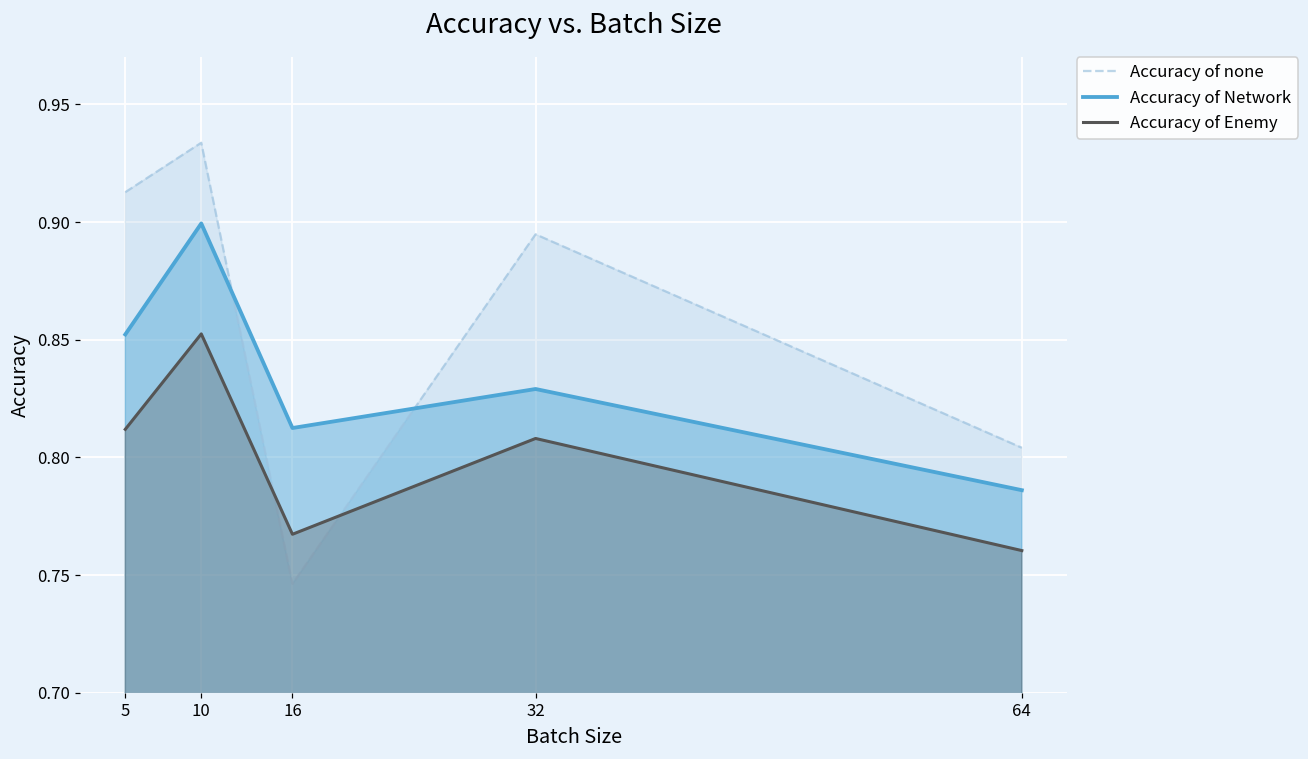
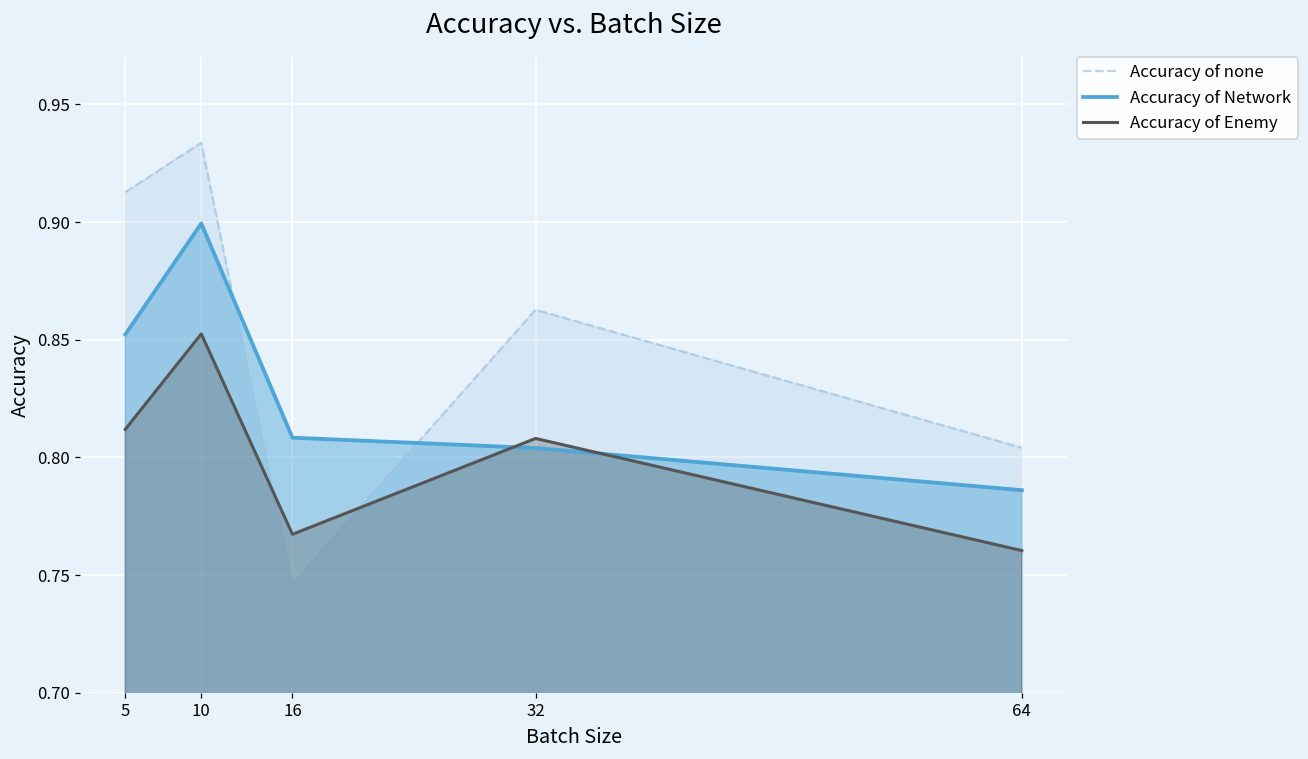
  {
    "Accuracy of none": {
      "5": 0.913,
      "10": 0.934,
      "16": 0.746,
-     "32": 0.895,
+     "32": 0.863,
      "64": 0.804
    },
    "Accuracy of Network": {
      "5": 0.852,
      "10": 0.899,
-     "16": 0.812,
-     "32": 0.829,
+     "16": 0.808,
+     "32": 0.804,
      "64": 0.786
    },
    "Accuracy of Enemy": {
      "5": 0.812,
      "10": 0.853,
      "16": 0.767,
      "32": 0.808,
      "64": 0.760
    }
  }
